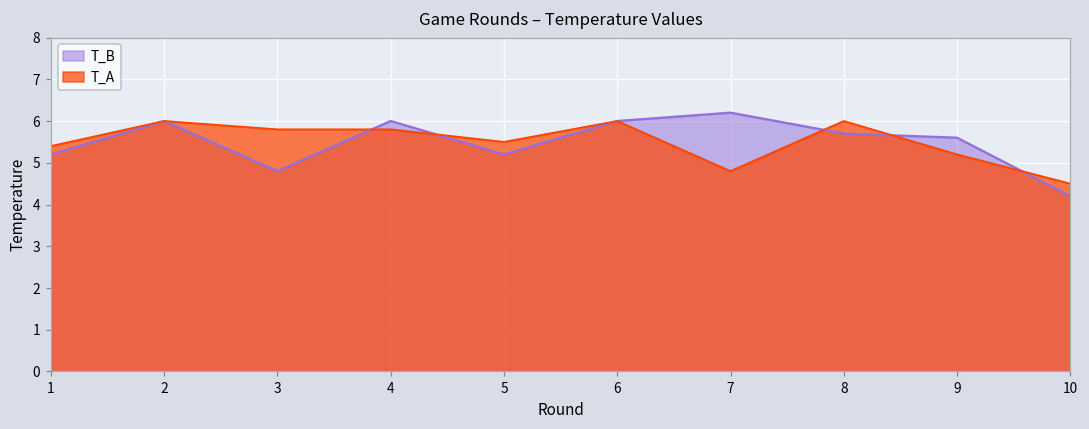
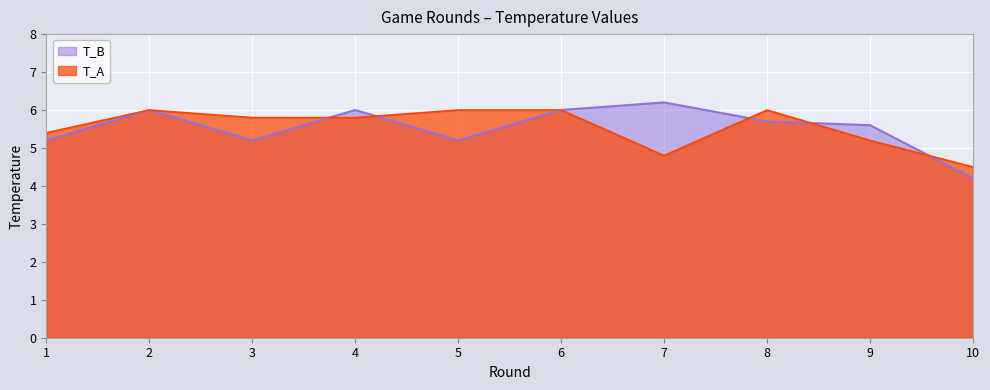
  {
    "T_B": {
      "1": 5.2,
-     "3": 4.8,
+     "3": 5.2,
      "4": 6.0,
      "5": 5.2,
      "7": 6.2,
      "8": 5.7,
      "9": 5.6,
      "10": 4.2
    },
    "T_A": {
      "1": 5.4,
      "3": 5.8,
      "4": 5.8,
-     "5": 5.5,
+     "5": 6.0,
      "7": 4.8,
      "8": 6.0,
      "9": 5.2,
      "10": 4.5
    }
  }
